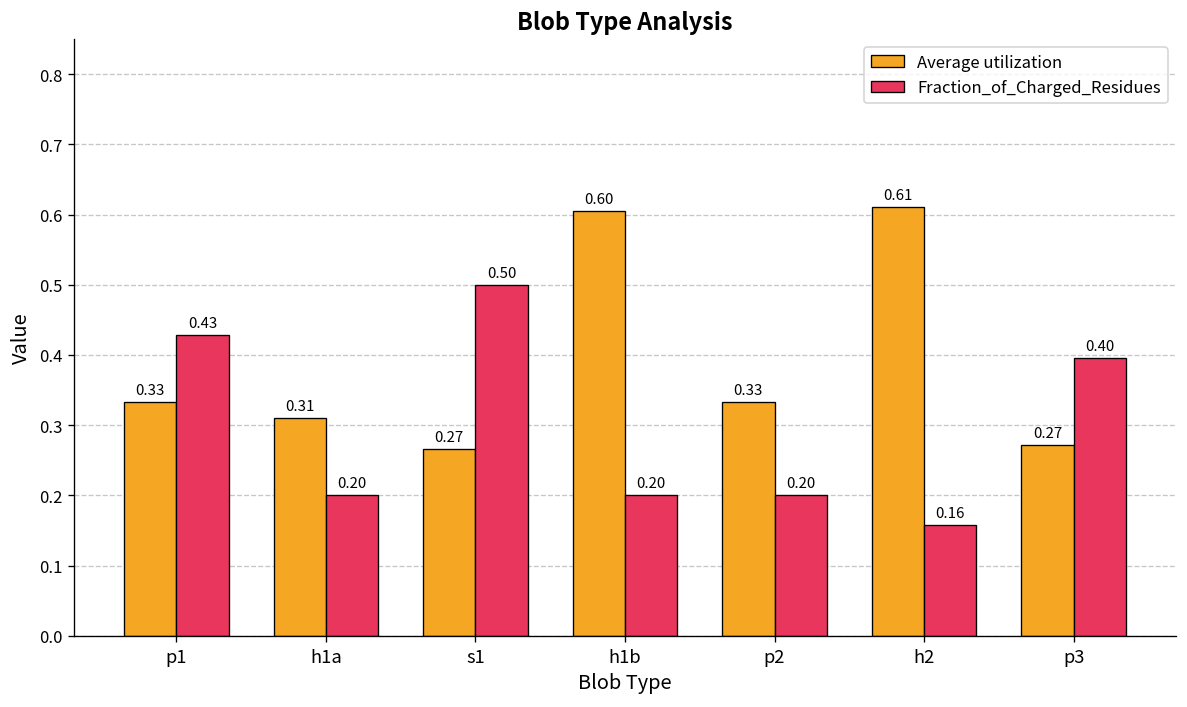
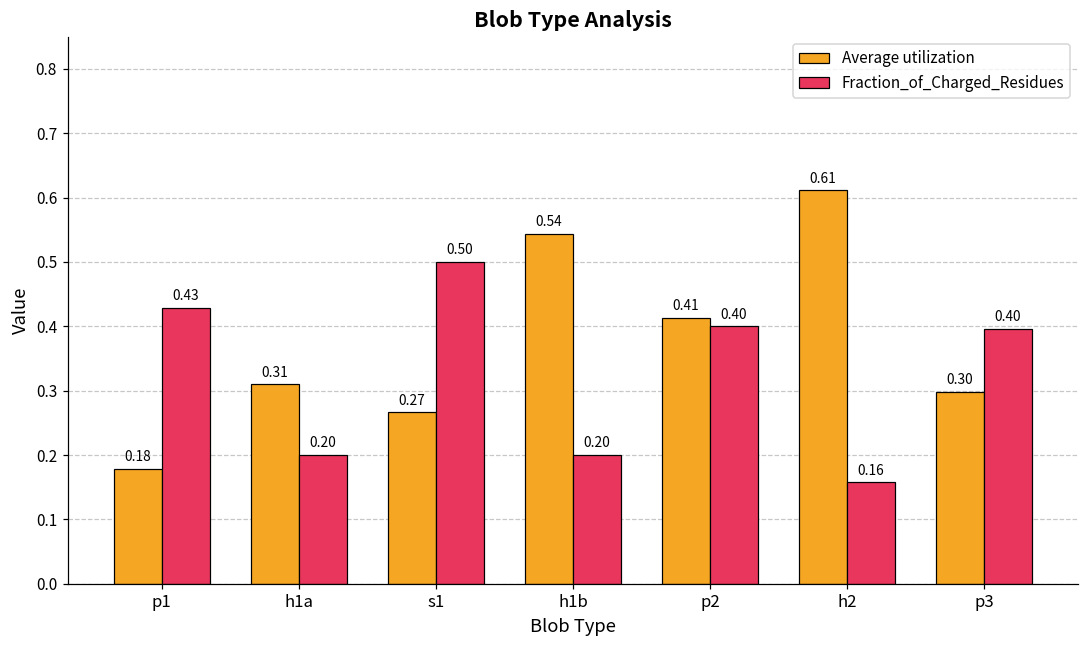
  {
    "Average utilization": {
-     "p1": 0.33,
+     "p1": 0.18,
      "h1a": 0.31,
      "s1": 0.27,
-     "h1b": 0.60,
-     "p2": 0.33,
+     "h1b": 0.54,
+     "p2": 0.41,
      "h2": 0.61,
-     "p3": 0.27
+     "p3": 0.30
    },
    "Fraction_of_Charged_Residues": {
      "p1": 0.43,
      "h1a": 0.20,
      "s1": 0.50,
      "h1b": 0.20,
-     "p2": 0.20,
+     "p2": 0.40,
      "h2": 0.16,
      "p3": 0.40
    }
  }
